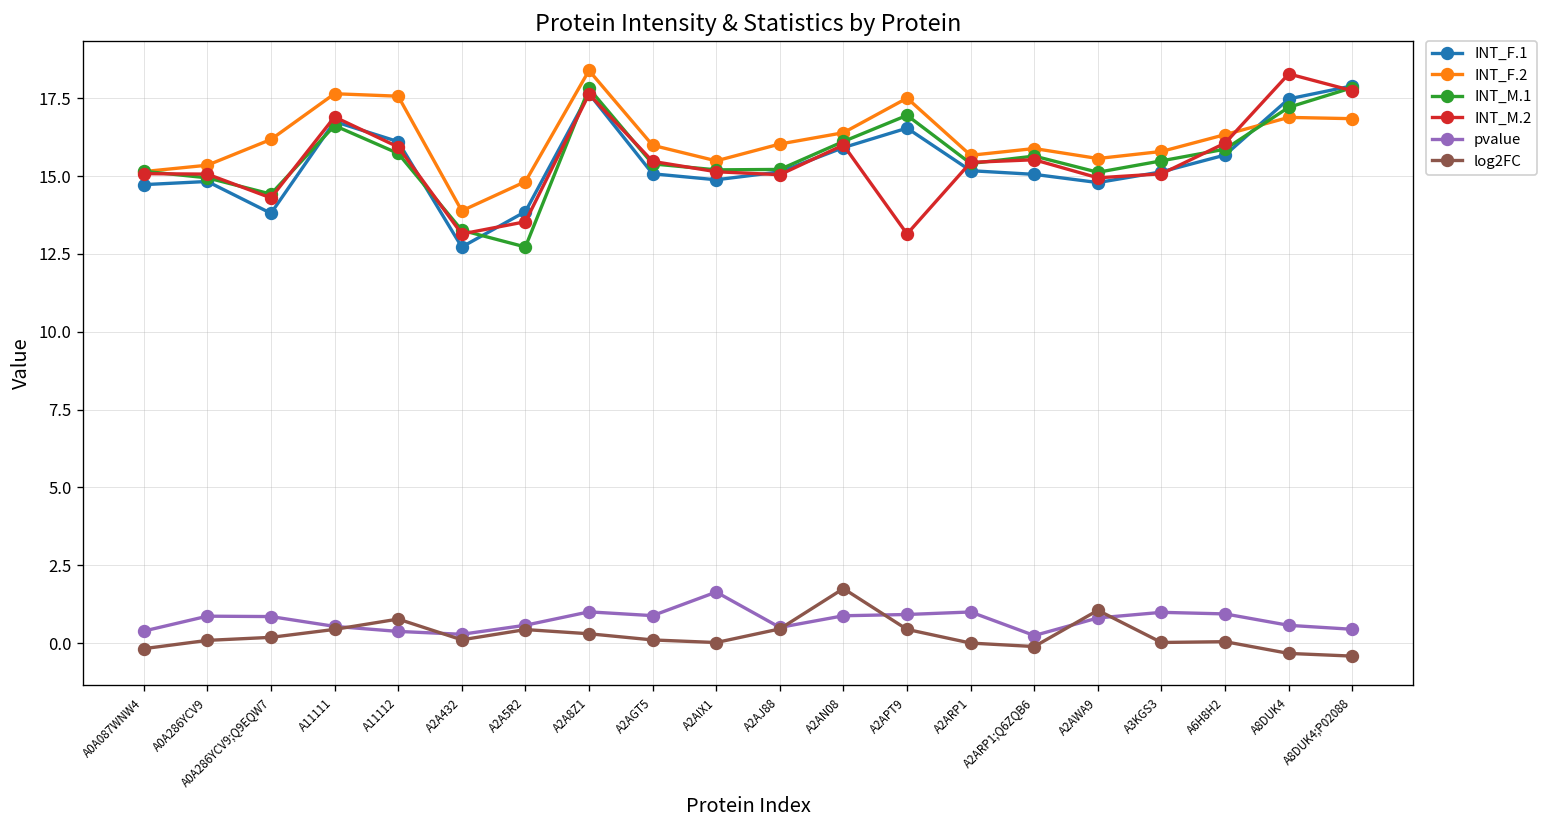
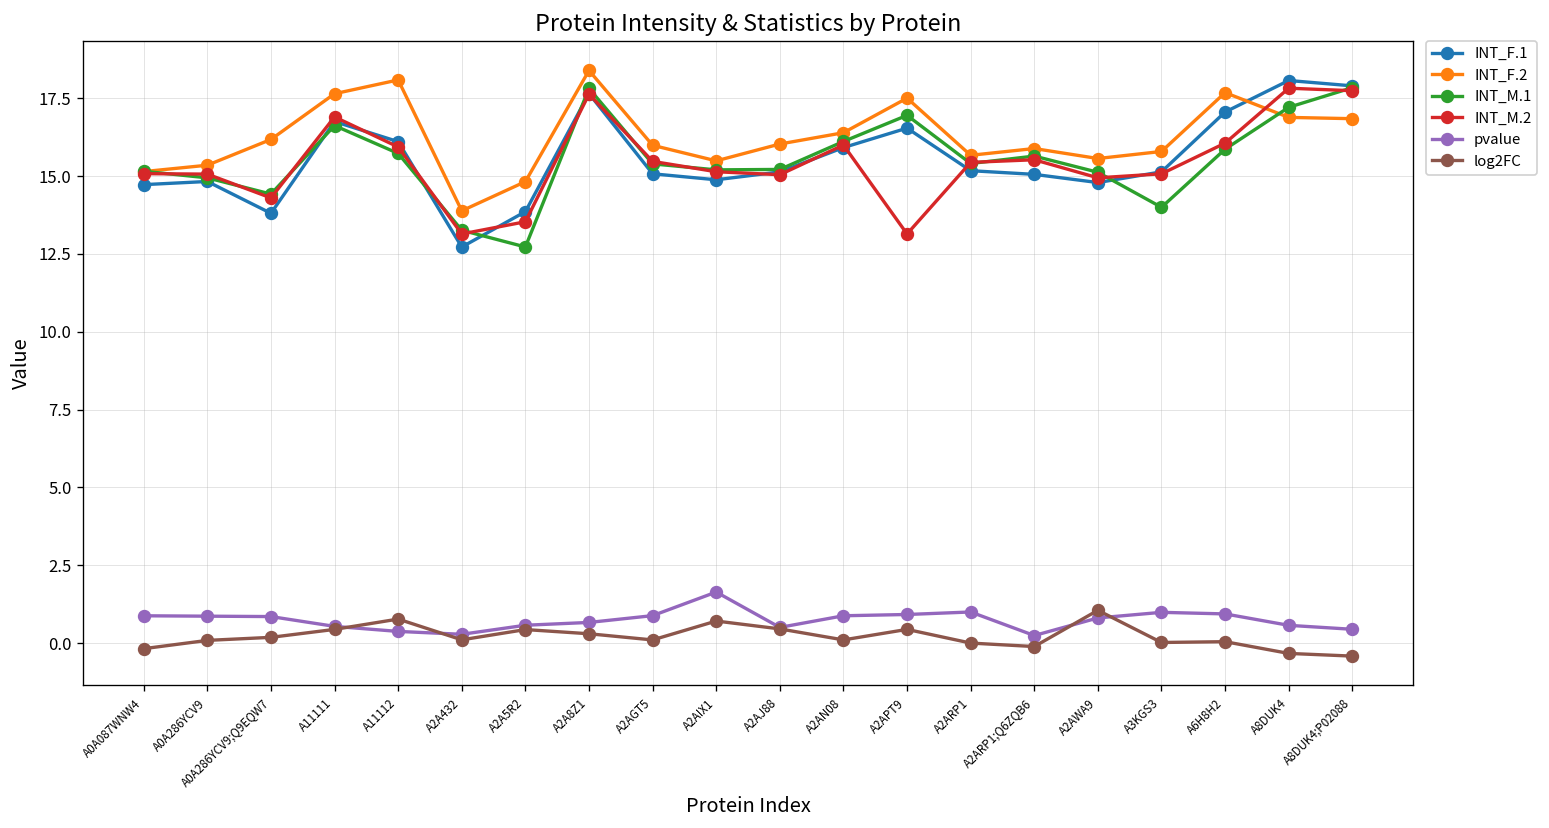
  {
    "INT_F.1": {
      "A0A087WNW4": 14.7,
      "A0A286YCV9": 14.8,
      "A0A286YCV9;Q9EQW7": 13.8,
      "A11111": 16.8,
      "A11112": 16.1,
      "A2A432": 12.7,
      "A2A5R2": 13.9,
      "A2AGT5": 15.1,
      "A2AIX1": 14.9,
      "A2APT9": 16.5,
      "A2ARP1": 15.2,
      "A2ARP1;Q6ZQB6": 15.1,
      "A2AWA9": 14.8,
-     "A6H8H2": 15.7,
-     "A8DUK4": 17.5
+     "A6H8H2": 17.1,
+     "A8DUK4": 18.1
    },
    "INT_F.2": {
      "A0A286YCV9": 15.3,
      "A0A286YCV9;Q9EQW7": 16.2,
      "A11111": 17.6,
-     "A11112": 17.6,
+     "A11112": 18.1,
      "A2A432": 13.9,
      "A2A5R2": 14.8,
      "A2A8Z1": 18.4,
      "A2AGT5": 16.0,
      "A2AIX1": 15.5,
      "A2AJ88": 16.0,
      "A2AN08": 16.4,
      "A2APT9": 17.5,
      "A2ARP1": 15.7,
      "A2ARP1;Q6ZQB6": 15.9,
      "A2AWA9": 15.6,
      "A3KGS3": 15.8,
-     "A6H8H2": 16.3,
+     "A6H8H2": 17.7,
      "A8DUK4": 16.9,
      "A8DUK4;P02088": 16.8
    },
    "INT_M.1": {
      "A0A286YCV9": 14.9,
      "A0A286YCV9;Q9EQW7": 14.4,
      "A11111": 16.6,
      "A11112": 15.7,
      "A2A432": 13.3,
      "A2A5R2": 12.7,
      "A2A8Z1": 17.8,
      "A2AN08": 16.1,
      "A2APT9": 17.0,
      "A2ARP1;Q6ZQB6": 15.6,
      "A2AWA9": 15.1,
-     "A3KGS3": 15.5,
+     "A3KGS3": 14.0,
      "A6H8H2": 15.9,
      "A8DUK4": 17.2
    },
    "INT_M.2": {
      "A0A286YCV9": 15.1,
      "A0A286YCV9;Q9EQW7": 14.3,
      "A11111": 16.9,
      "A11112": 15.9,
      "A2A432": 13.1,
      "A2A5R2": 13.5,
      "A2APT9": 13.1,
      "A2ARP1;Q6ZQB6": 15.5,
      "A2AWA9": 14.9,
      "A6H8H2": 16.1,
-     "A8DUK4": 18.3,
+     "A8DUK4": 17.8,
      "A8DUK4;P02088": 17.7
    },
    "pvalue": {
-     "A0A087WNW4": 0.4,
+     "A0A087WNW4": 0.9,
      "A0A286YCV9": 0.9,
      "A0A286YCV9;Q9EQW7": 0.8,
      "A11112": 0.4,
      "A2A432": 0.3,
      "A2A5R2": 0.6,
-     "A2A8Z1": 1.0,
+     "A2A8Z1": 0.7,
      "A2AGT5": 0.9,
      "A2AIX1": 1.6,
      "A2AN08": 0.9,
      "A2APT9": 0.9,
      "A2ARP1": 1.0,
      "A2ARP1;Q6ZQB6": 0.2,
      "A2AWA9": 0.8,
      "A3KGS3": 1.0,
      "A6H8H2": 0.9,
      "A8DUK4": 0.6,
      "A8DUK4;P02088": 0.4
    },
    "log2FC": {
      "A0A087WNW4": -0.2,
      "A0A286YCV9": 0.1,
      "A0A286YCV9;Q9EQW7": 0.2,
      "A11112": 0.8,
      "A2A432": 0.1,
      "A2A5R2": 0.4,
      "A2A8Z1": 0.3,
      "A2AGT5": 0.1,
-     "A2AIX1": 0.0,
-     "A2AN08": 1.7,
+     "A2AIX1": 0.7,
+     "A2AN08": 0.1,
      "A2APT9": 0.4,
      "A2ARP1": 0.0,
      "A2ARP1;Q6ZQB6": -0.1,
      "A2AWA9": 1.1,
      "A3KGS3": 0.0,
      "A6H8H2": 0.0,
      "A8DUK4": -0.3,
      "A8DUK4;P02088": -0.4
    }
  }
